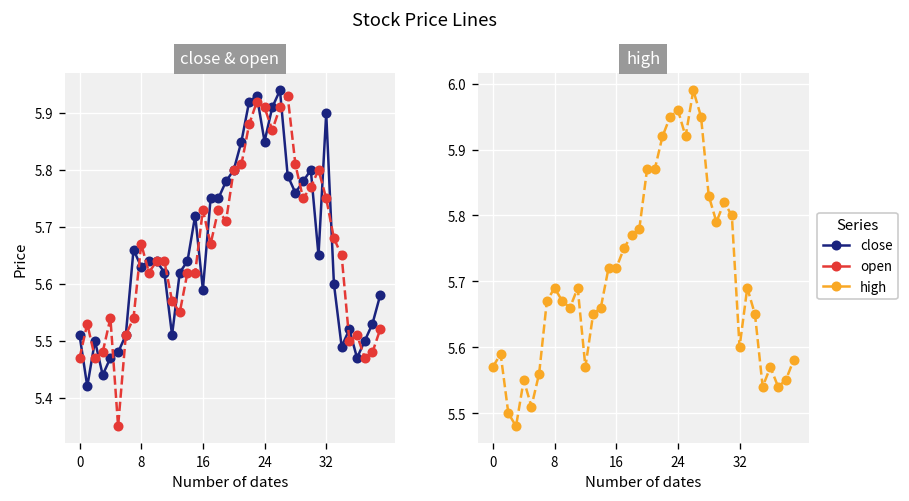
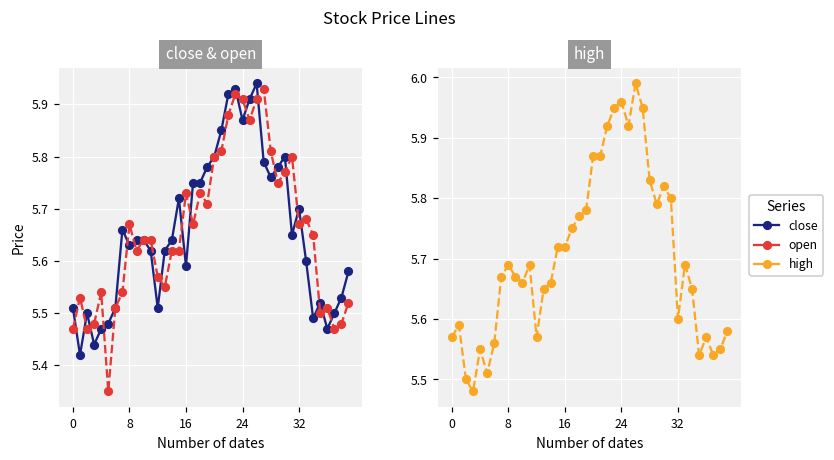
  {
    "close & open": {
      "close": {
        "0": 5.51,
        "8": 5.63,
        "16": 5.59,
-       "24": 5.85,
-       "32": 5.9
+       "24": 5.87,
+       "32": 5.7
      },
      "open": {
        "0": 5.47,
        "8": 5.67,
        "16": 5.73,
        "24": 5.91,
-       "32": 5.75
+       "32": 5.67
      }
    },
    "high": {
      "0": 5.57,
      "8": 5.69,
      "16": 5.72,
      "24": 5.96,
      "32": 5.60
    }
  }
